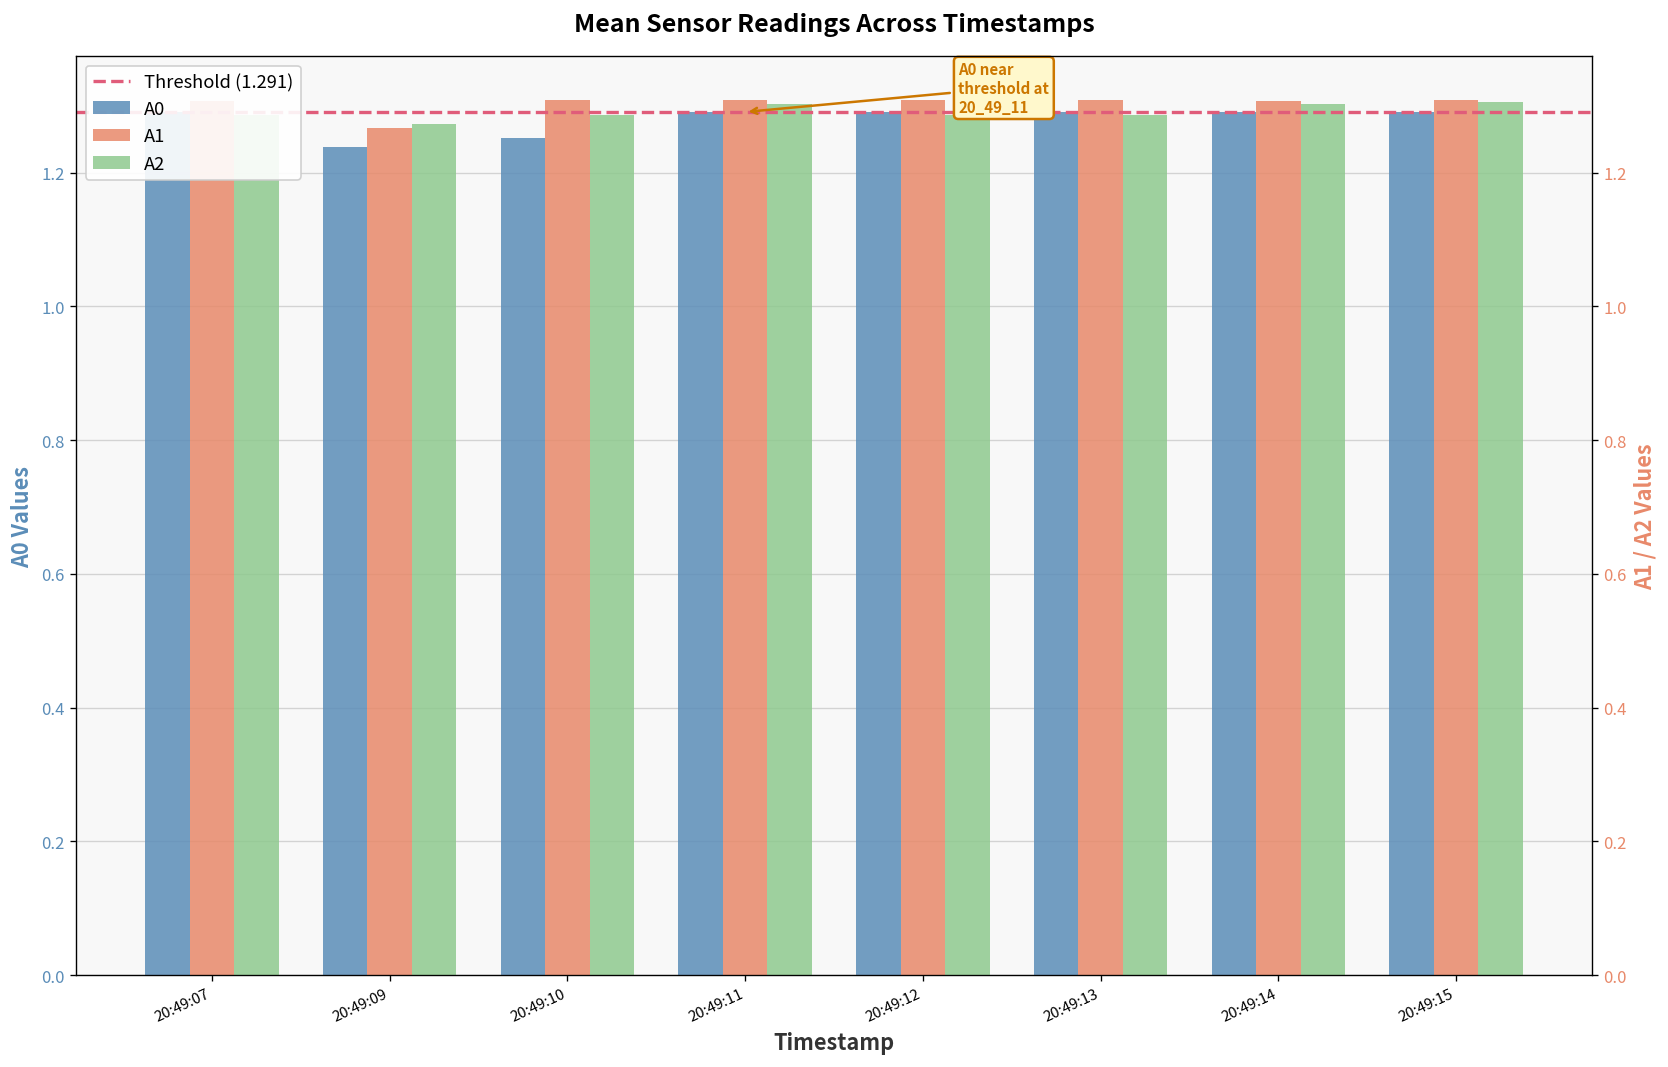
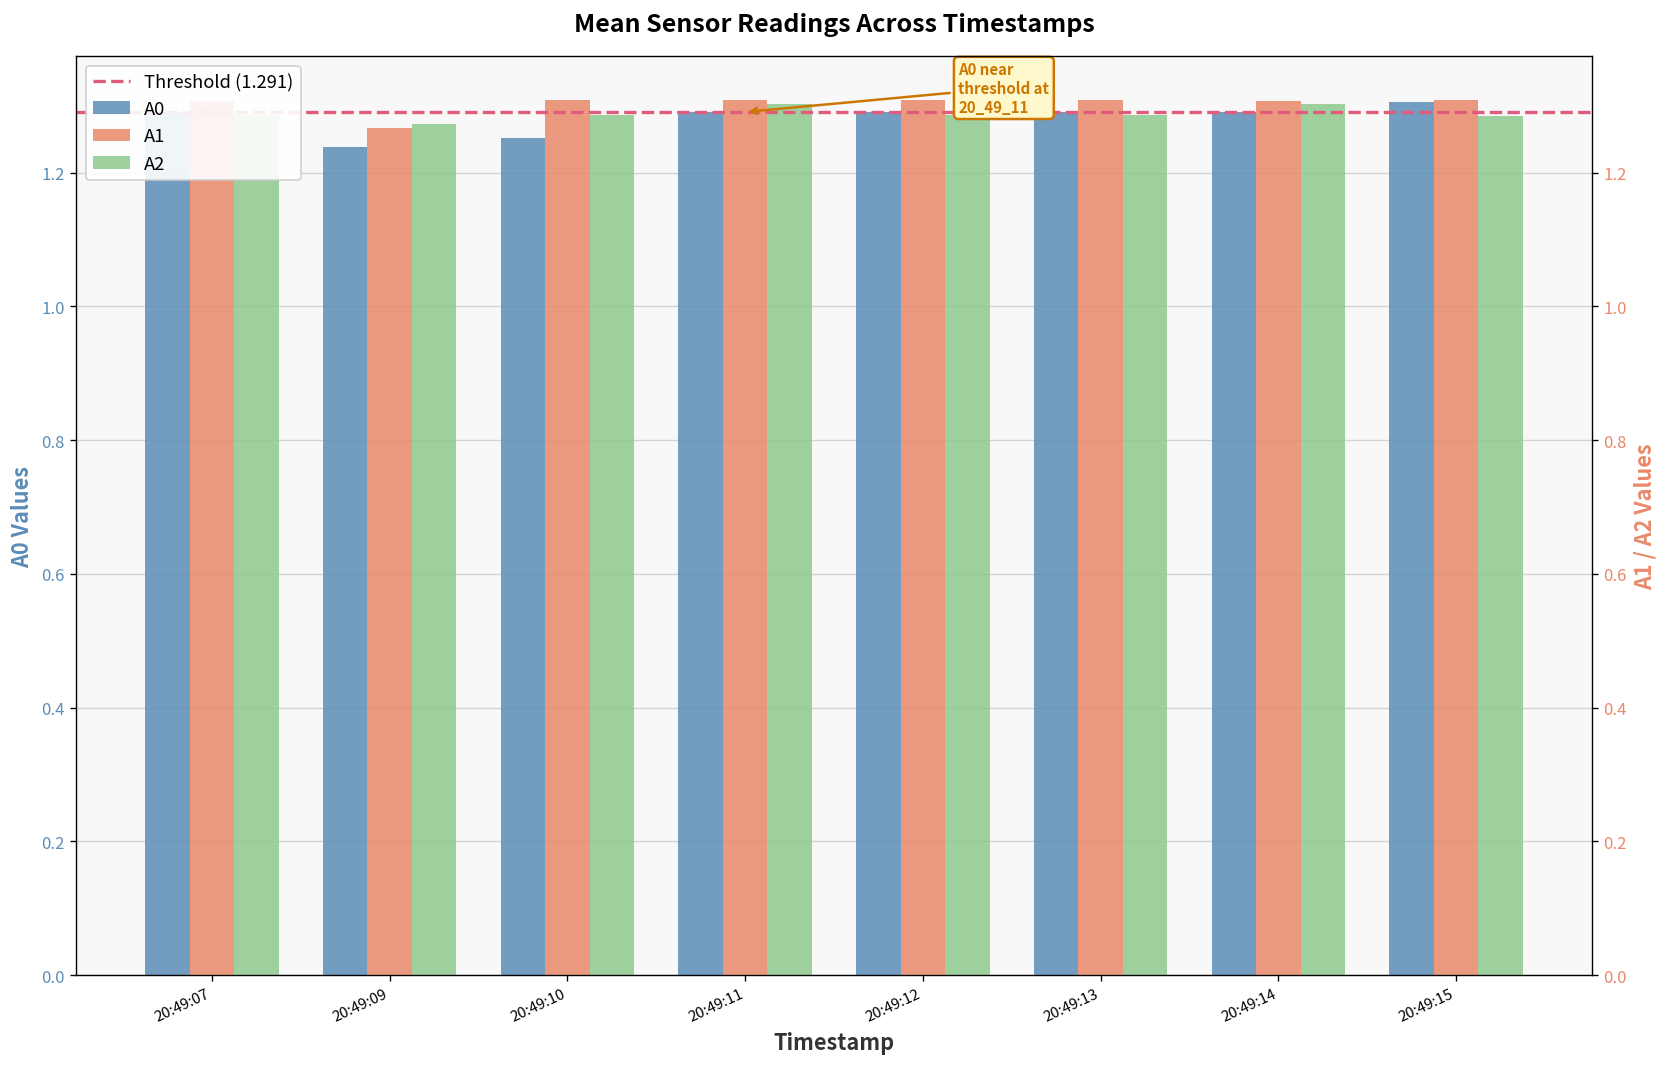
  {
    "A0": {
      "20:49:09": 1.24,
      "20:49:10": 1.25,
      "20:49:11": 1.29,
      "20:49:13": 1.29,
      "20:49:14": 1.29,
-     "20:49:15": 1.29
+     "20:49:15": 1.31
    },
    "A1": {
      "20:49:09": 1.27,
      "20:49:10": 1.31,
      "20:49:11": 1.31,
      "20:49:13": 1.31,
      "20:49:14": 1.31,
      "20:49:15": 1.31
    },
    "A2": {
      "20:49:09": 1.27,
      "20:49:10": 1.29,
      "20:49:13": 1.29,
      "20:49:14": 1.30,
-     "20:49:15": 1.31
+     "20:49:15": 1.29
    }
  }
